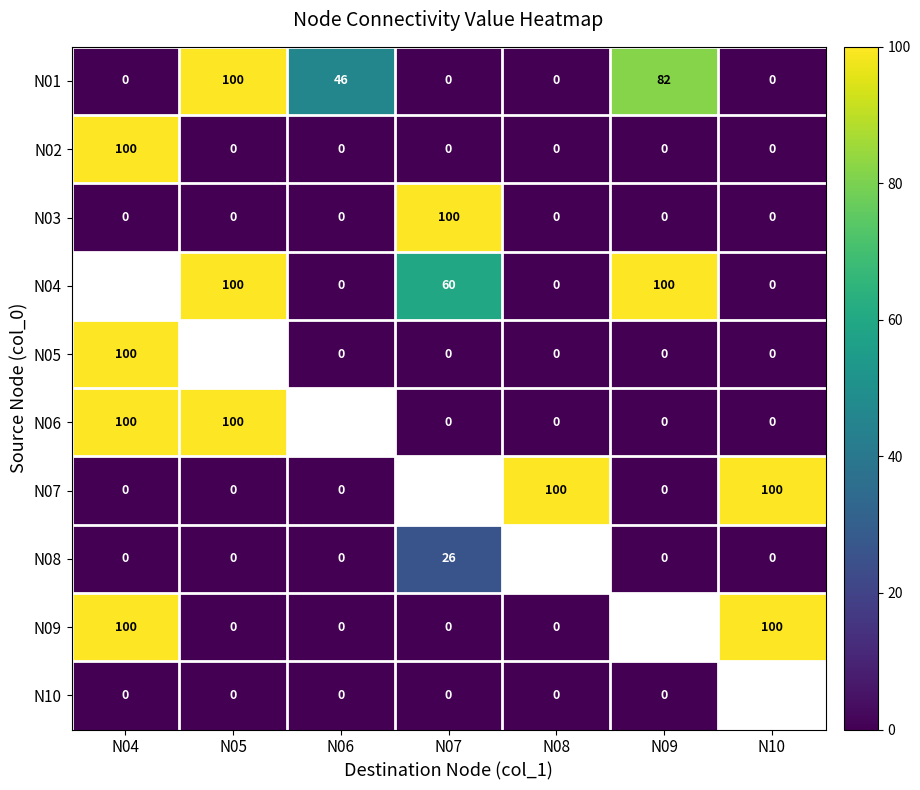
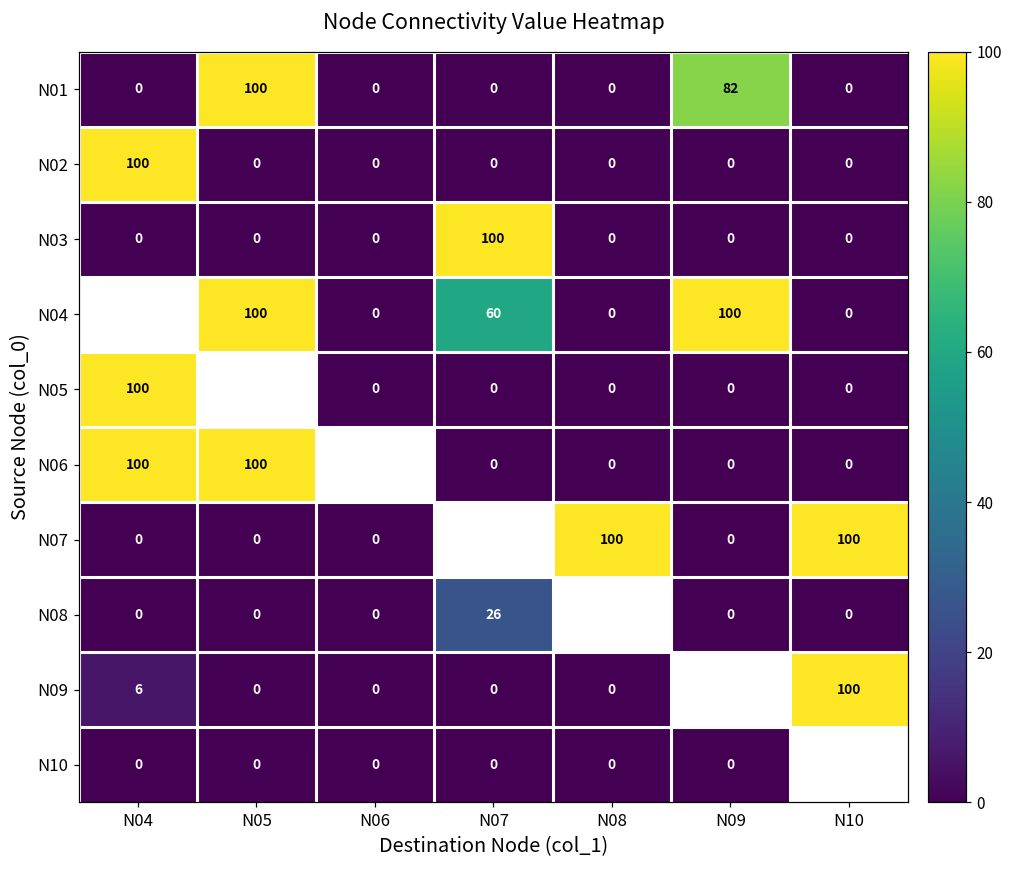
  {
    "N01": {
      "N04": 0,
      "N05": 100,
-     "N06": 46,
+     "N06": 0,
      "N07": 0,
      "N08": 0,
      "N09": 82,
      "N10": 0
    },
    "N02": {
      "N04": 100,
      "N05": 0,
      "N06": 0,
      "N07": 0,
      "N08": 0,
      "N09": 0,
      "N10": 0
    },
    "N03": {
      "N04": 0,
      "N05": 0,
      "N06": 0,
      "N07": 100,
      "N08": 0,
      "N09": 0,
      "N10": 0
    },
    "N04": {
      "N05": 100,
      "N06": 0,
      "N07": 60,
      "N08": 0,
      "N09": 100,
      "N10": 0
    },
    "N05": {
      "N04": 100,
      "N06": 0,
      "N07": 0,
      "N08": 0,
      "N09": 0,
      "N10": 0
    },
    "N06": {
      "N04": 100,
      "N05": 100,
      "N07": 0,
      "N08": 0,
      "N09": 0,
      "N10": 0
    },
    "N07": {
      "N04": 0,
      "N05": 0,
      "N06": 0,
      "N08": 100,
      "N09": 0,
      "N10": 100
    },
    "N08": {
      "N04": 0,
      "N05": 0,
      "N06": 0,
      "N07": 26,
      "N09": 0,
      "N10": 0
    },
    "N09": {
-     "N04": 100,
+     "N04": 6,
      "N05": 0,
      "N06": 0,
      "N07": 0,
      "N08": 0,
      "N10": 100
    },
    "N10": {
      "N04": 0,
      "N05": 0,
      "N06": 0,
      "N07": 0,
      "N08": 0,
      "N09": 0
    }
  }
